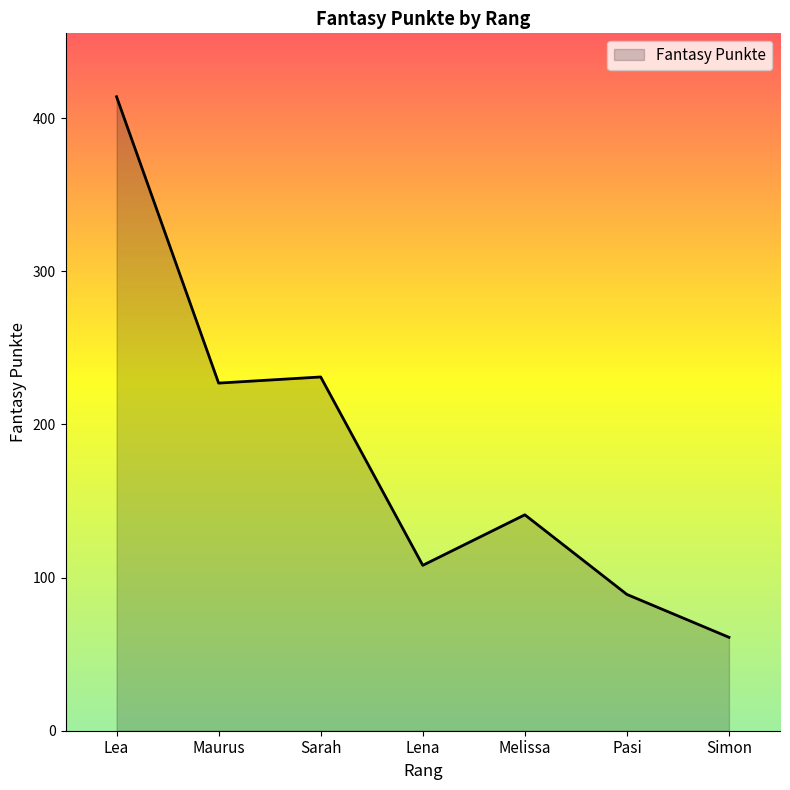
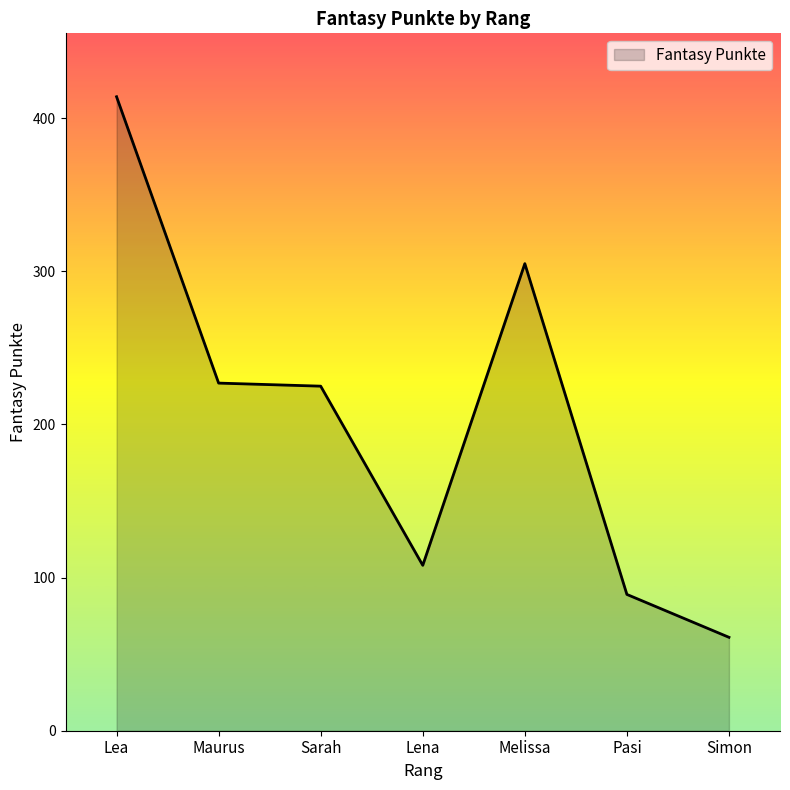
  {
    "Lea": 414,
    "Maurus": 227,
-   "Sarah": 231,
+   "Sarah": 225,
    "Lena": 108,
-   "Melissa": 141,
+   "Melissa": 305,
    "Pasi": 89,
    "Simon": 61
  }
